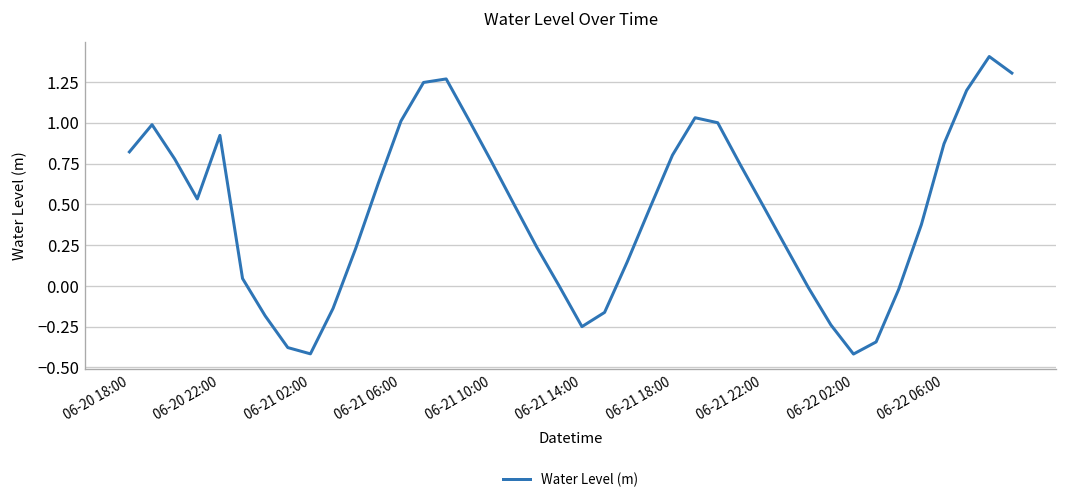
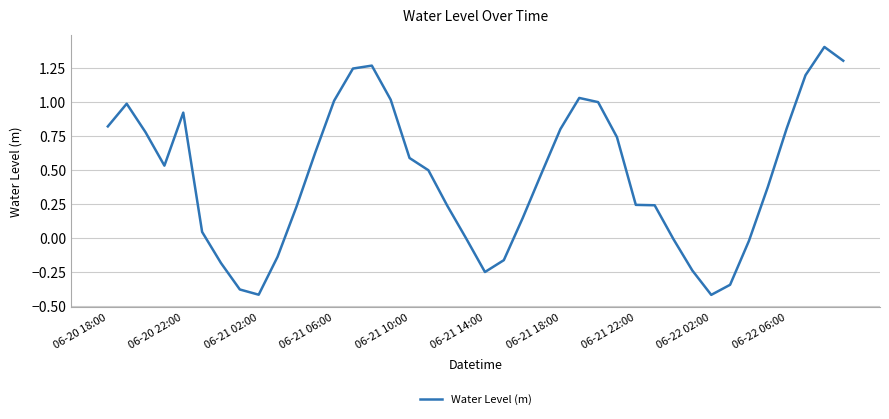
  {
    "06-20 18:00": 0.82,
    "06-20 22:00": 0.92,
    "06-21 02:00": -0.42,
    "06-21 06:00": 1.01,
-   "06-21 10:00": 0.76,
+   "06-21 10:00": 0.59,
    "06-21 14:00": -0.25,
    "06-21 18:00": 0.80,
-   "06-21 22:00": 0.49,
+   "06-21 22:00": 0.24,
    "06-22 02:00": -0.42,
-   "06-22 06:00": 0.87
+   "06-22 06:00": 0.81
  }
